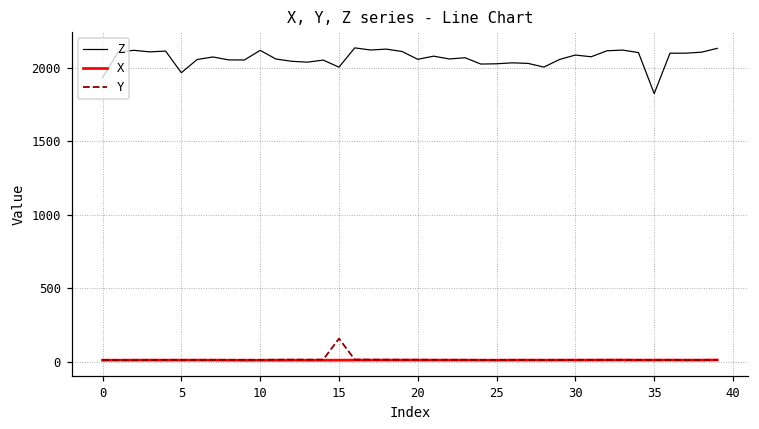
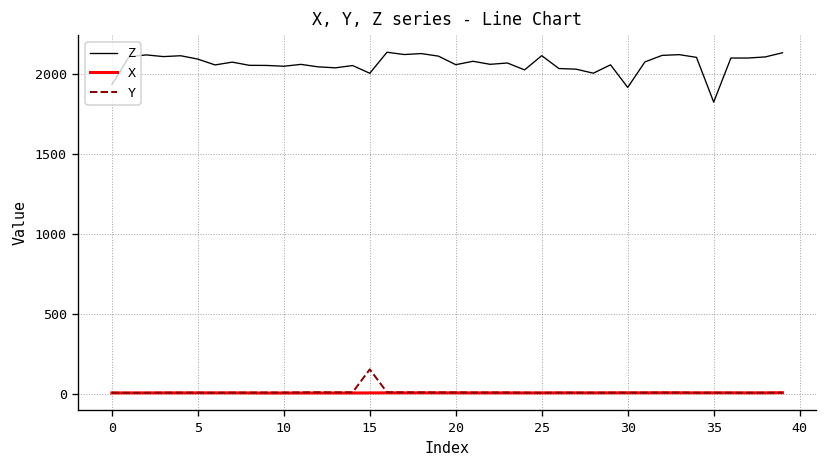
  {
    "Z": {
-     "5": 1970,
-     "10": 2120,
+     "5": 2090,
+     "10": 2050,
      "15": 2000,
      "20": 2060,
-     "25": 2030,
-     "30": 2090,
+     "25": 2110,
+     "30": 1920,
      "35": 1820
    },
    "X": {
      "15": 10
    },
    "Y": {
      "15": 160
    }
  }
